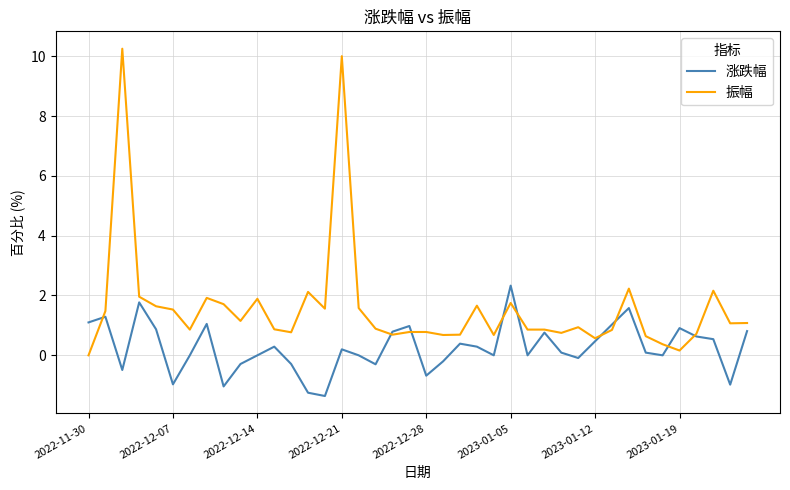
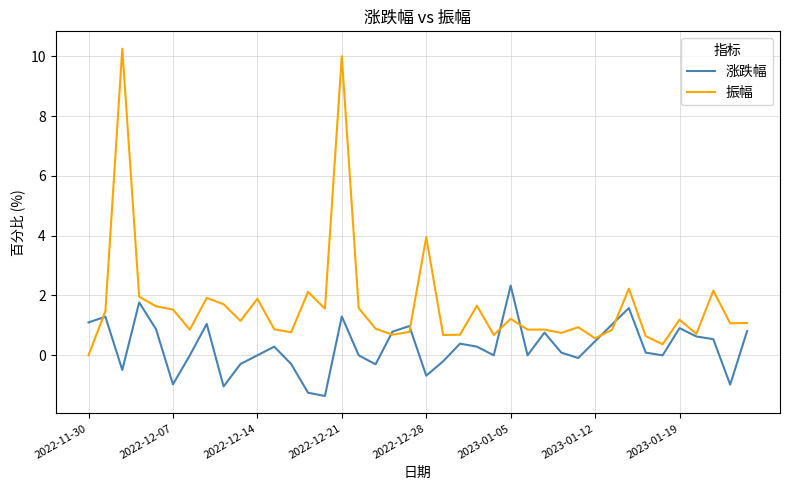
  {
    "涨跌幅": {
      "2022-11-30": 1.1,
      "2022-12-07": -1.0,
      "2022-12-14": 0.0,
-     "2022-12-21": 0.2,
+     "2022-12-21": 1.3,
      "2022-12-28": -0.7,
      "2023-01-05": 2.3,
      "2023-01-12": 0.5,
      "2023-01-19": 0.9
    },
    "振幅": {
      "2022-11-30": 0.0,
      "2022-12-07": 1.5,
      "2022-12-14": 1.9,
      "2022-12-21": 10.0,
-     "2022-12-28": 0.8,
-     "2023-01-05": 1.8,
+     "2022-12-28": 4.0,
+     "2023-01-05": 1.2,
      "2023-01-12": 0.6,
-     "2023-01-19": 0.2
+     "2023-01-19": 1.2
    }
  }
